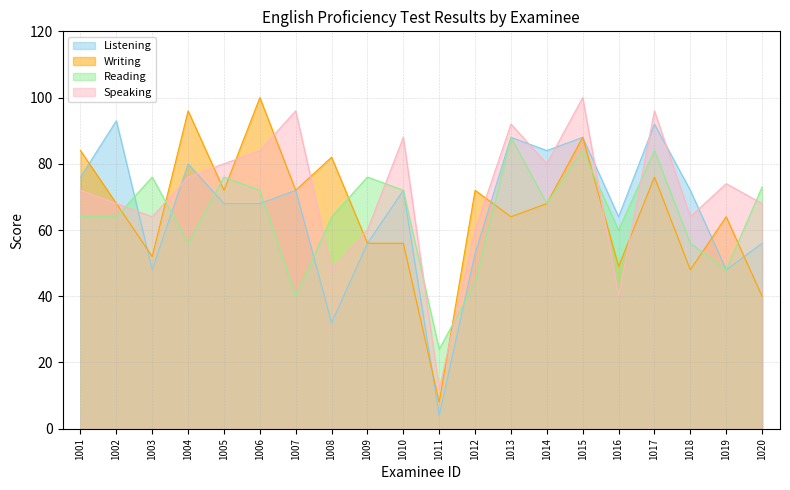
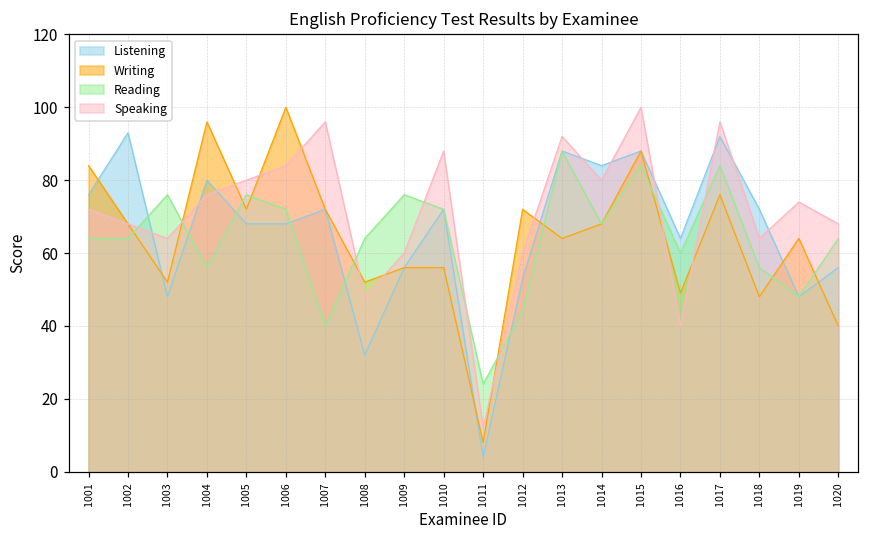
  {
    "Listening": {
      "1001": 76,
      "1002": 93,
      "1003": 48,
      "1004": 80,
      "1005": 68,
      "1006": 68,
      "1008": 32,
      "1011": 4,
      "1012": 53,
      "1014": 84,
      "1016": 64,
      "1017": 92,
      "1018": 72,
      "1020": 56
    },
    "Writing": {
      "1001": 84,
      "1003": 52,
      "1004": 96,
      "1005": 72,
      "1006": 100,
-     "1008": 82,
+     "1008": 52,
      "1010": 56,
      "1011": 8,
      "1012": 72,
      "1013": 64,
      "1016": 49,
      "1017": 76,
      "1018": 48,
      "1019": 64,
      "1020": 40
    },
    "Reading": {
      "1001": 64,
      "1002": 64,
      "1003": 76,
      "1004": 56,
      "1005": 76,
      "1006": 72,
      "1007": 40,
      "1008": 64,
      "1009": 76,
      "1011": 24,
      "1012": 44,
      "1015": 84,
      "1016": 60,
      "1017": 84,
      "1018": 56,
-     "1020": 73
+     "1020": 64
    },
    "Speaking": {
      "1001": 72,
      "1003": 64,
      "1004": 76,
      "1005": 80,
      "1006": 84,
      "1007": 96,
      "1008": 48,
      "1009": 60,
      "1010": 88,
      "1011": 12,
      "1012": 60,
      "1013": 92,
      "1014": 80,
      "1015": 100,
      "1016": 40,
      "1017": 96,
      "1018": 64,
      "1019": 74,
      "1020": 68
    }
  }
